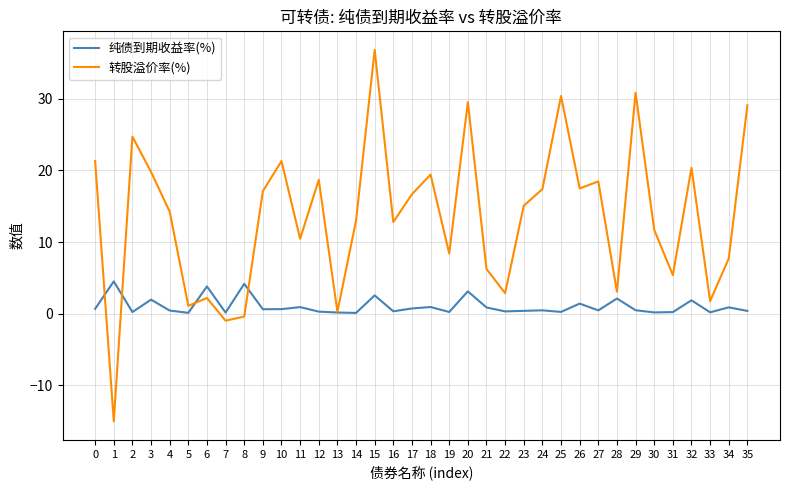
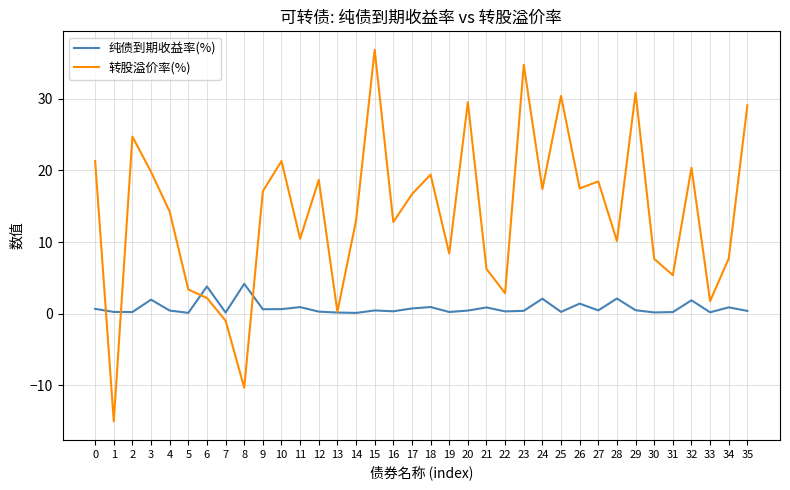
  {
    "纯债到期收益率(%)": {
      "0": 1,
-     "1": 4,
+     "1": 0,
      "2": 0,
      "3": 2,
      "4": 0,
      "5": 0,
      "6": 4,
      "7": 0,
      "8": 4,
      "9": 1,
      "10": 1,
      "11": 1,
      "12": 0,
      "14": 0,
-     "15": 3,
+     "15": 0,
      "16": 0,
      "17": 1,
      "18": 1,
      "19": 0,
-     "20": 3,
+     "20": 0,
      "21": 1,
      "22": 0,
      "23": 0,
-     "24": 0,
+     "24": 2,
      "25": 0,
      "26": 1,
      "27": 0,
      "28": 2,
      "29": 0,
      "30": 0,
      "31": 0,
      "32": 2,
      "33": 0,
      "34": 1,
      "35": 0
    },
    "转股溢价率(%)": {
      "0": 21,
      "1": -15,
      "2": 25,
      "3": 20,
      "4": 14,
-     "5": 1,
+     "5": 3,
      "6": 2,
      "7": -1,
-     "8": 0,
+     "8": -10,
      "9": 17,
      "10": 21,
      "11": 10,
      "12": 19,
      "14": 13,
      "15": 37,
      "16": 13,
      "17": 17,
      "18": 19,
      "19": 8,
      "20": 30,
      "21": 6,
      "22": 3,
-     "23": 15,
+     "23": 35,
      "24": 17,
      "25": 30,
      "26": 17,
      "27": 18,
-     "28": 3,
+     "28": 10,
      "29": 31,
-     "30": 12,
+     "30": 8,
      "31": 5,
      "32": 20,
      "33": 2,
      "34": 8,
      "35": 29
    }
  }
